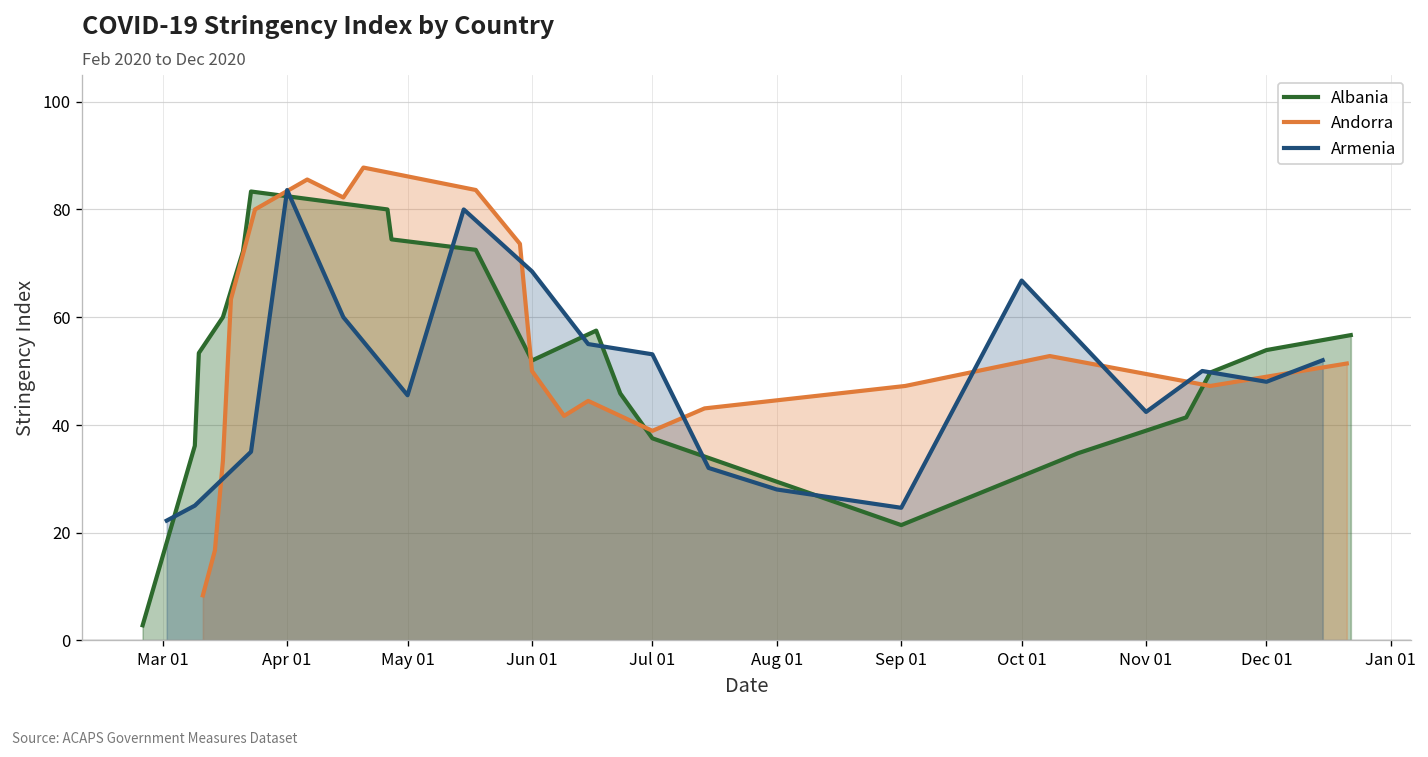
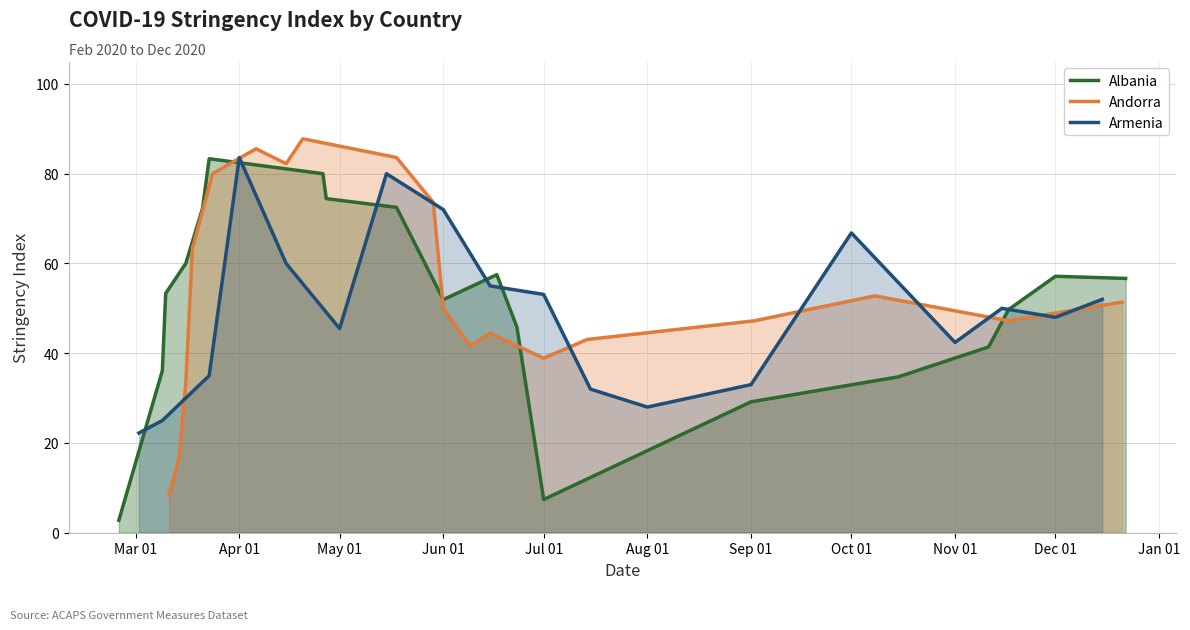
  {
    "Albania": {
      "Jun 01": 52,
-     "Jul 01": 38,
-     "Sep 01": 21,
-     "Dec 01": 54
+     "Jul 01": 7,
+     "Sep 01": 29,
+     "Dec 01": 57
    },
    "Andorra": {
      "Jun 01": 50,
      "Jul 01": 39
    },
    "Armenia": {
      "Apr 01": 84,
      "May 01": 46,
-     "Jun 01": 69,
+     "Jun 01": 72,
      "Jul 01": 53,
      "Aug 01": 28,
-     "Sep 01": 25,
+     "Sep 01": 33,
      "Oct 01": 67,
      "Nov 01": 42,
      "Dec 01": 48
    }
  }
